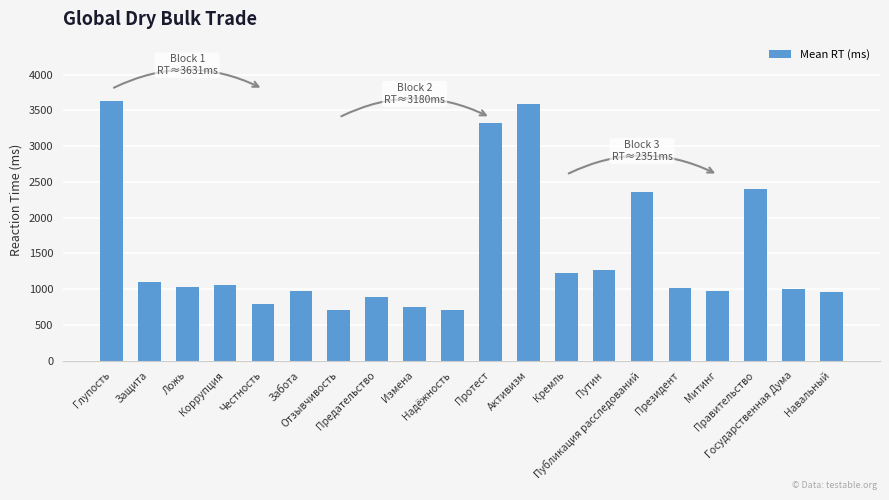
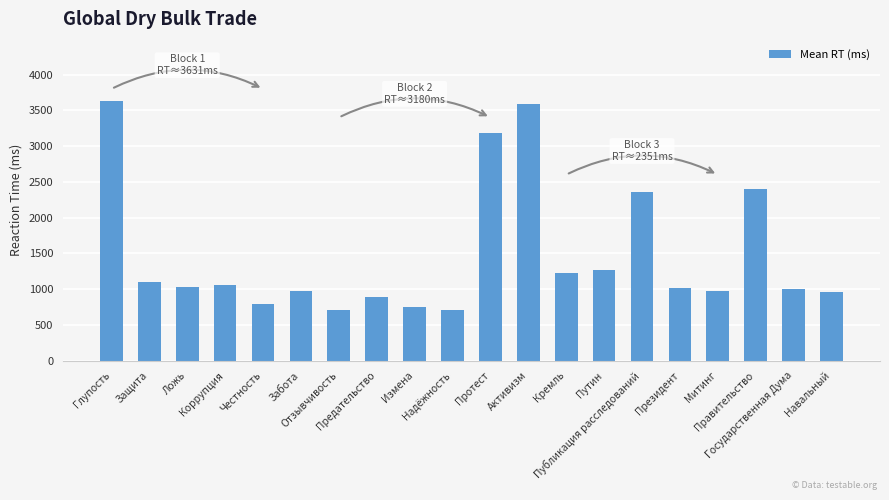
  {
    "Глупость": 3600,
    "Защита": 1100,
    "Ложь": 1000,
    "Коррупция": 1100,
    "Честность": 800,
    "Забота": 1000,
    "Отзывчивость": 700,
    "Предательство": 900,
    "Измена": 800,
    "Надёжность": 700,
-   "Протест": 3300,
+   "Протест": 3200,
    "Активизм": 3600,
    "Кремль": 1200,
    "Путин": 1300,
    "Публикация расследований": 2400,
    "Президент": 1000,
    "Митинг": 1000,
    "Правительство": 2400,
    "Государственная Дума": 1000,
    "Навальный": 1000
  }
